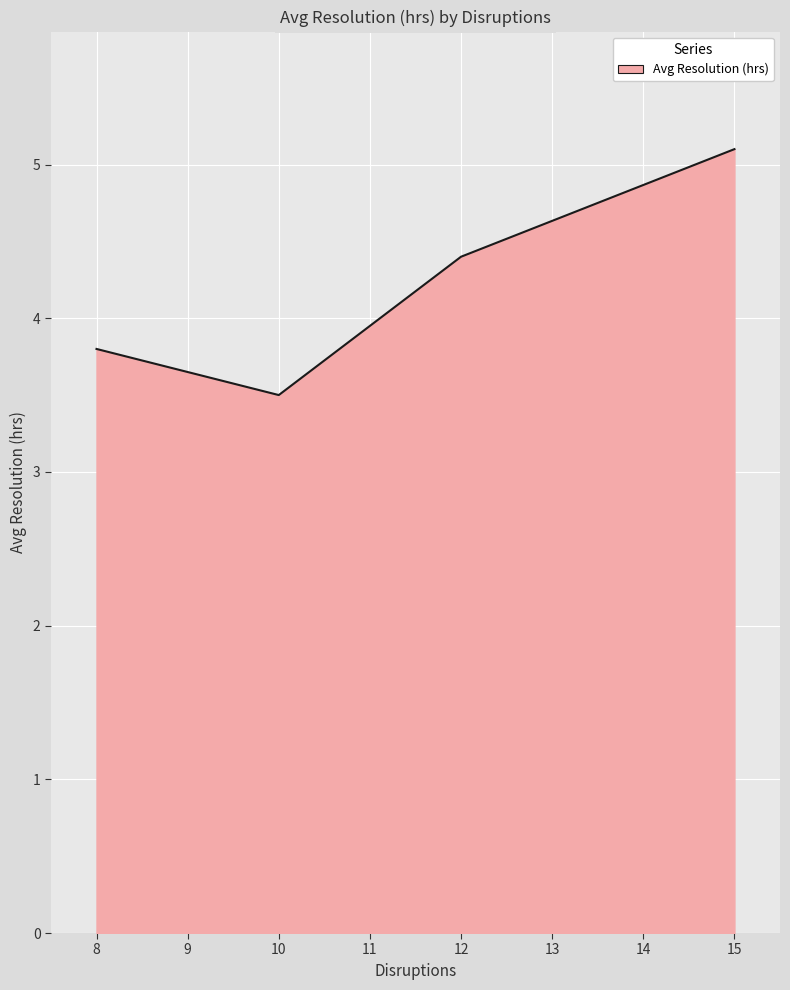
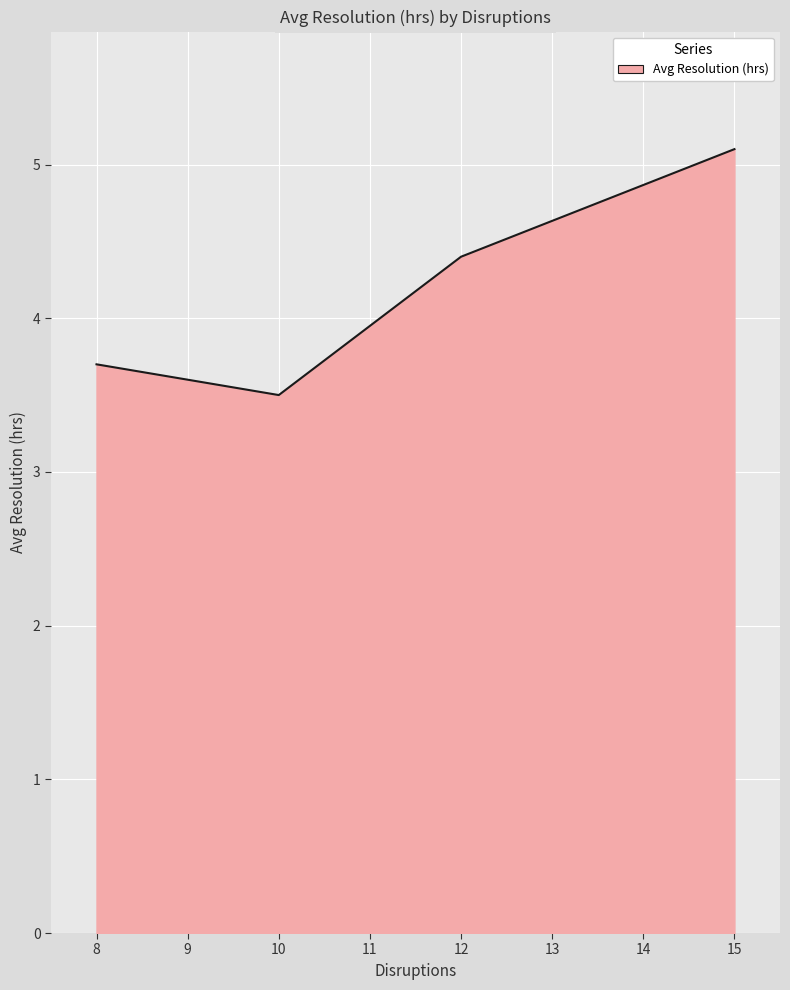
  {
-   "8": 3.8,
+   "8": 3.7,
    "10": 3.5,
    "12": 4.4,
    "15": 5.1
  }
